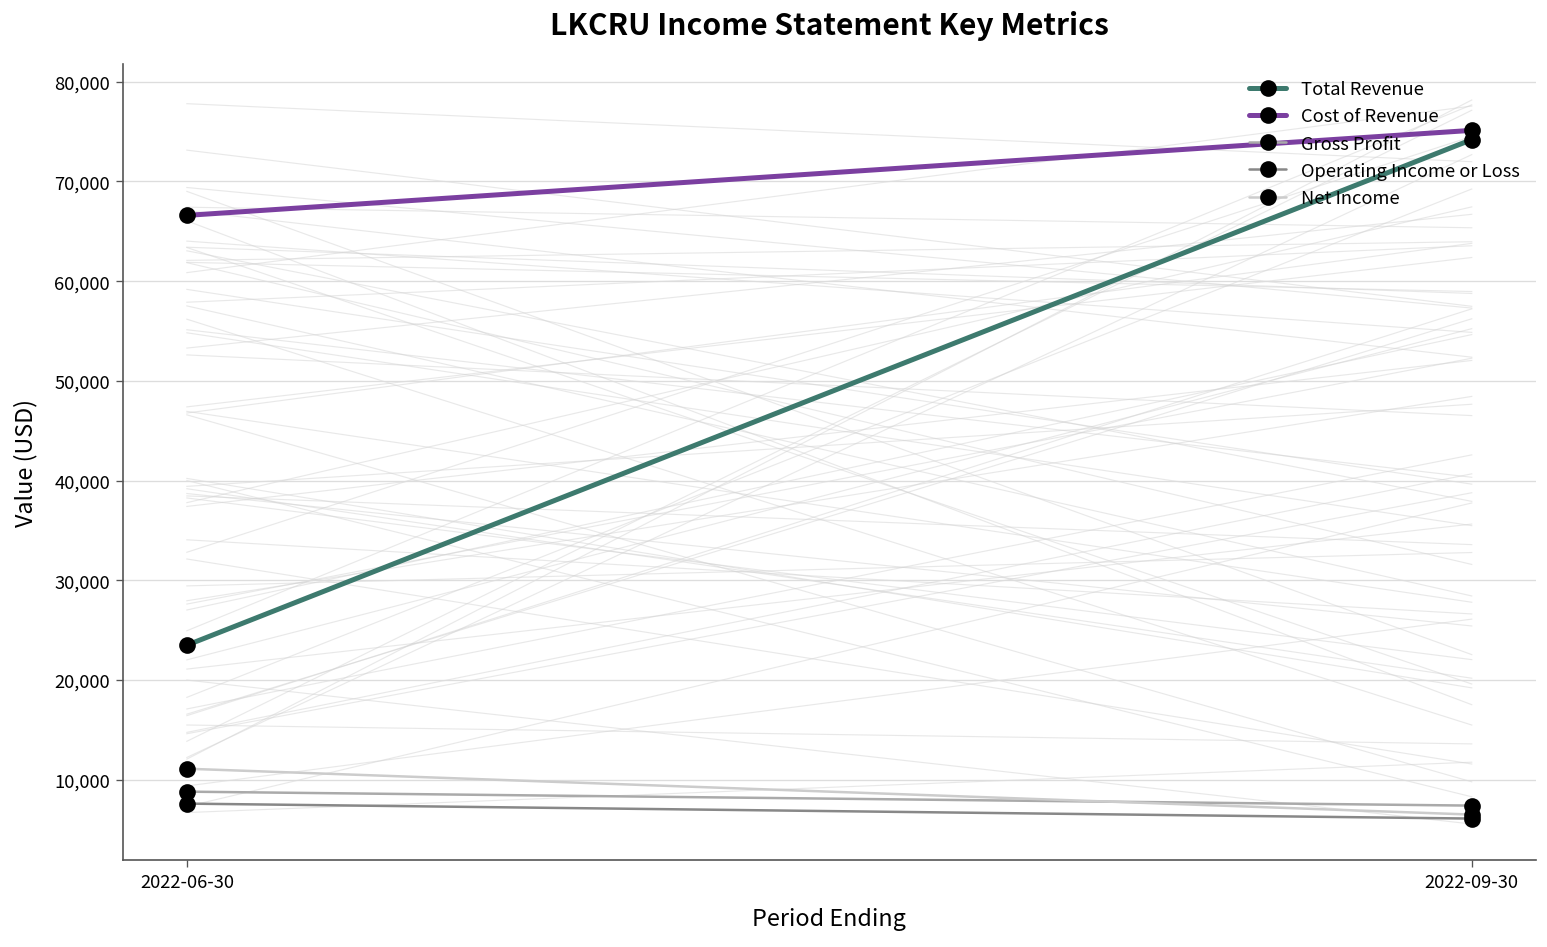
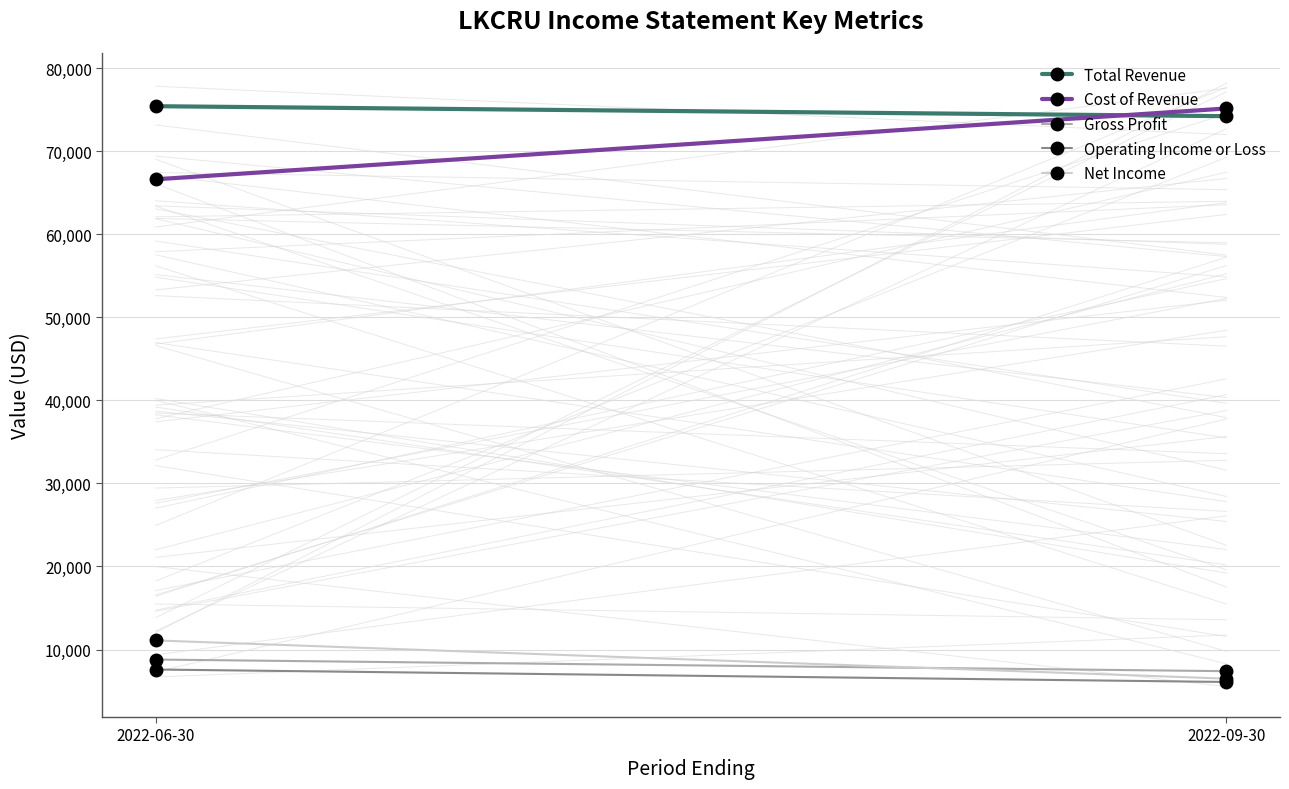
  {
    "Total Revenue": {
-     "2022-06-30": "23,000",
+     "2022-06-30": "75,000",
      "2022-09-30": "74,000"
    },
    "Cost of Revenue": {
      "2022-06-30": "67,000",
      "2022-09-30": "75,000"
    }
  }
